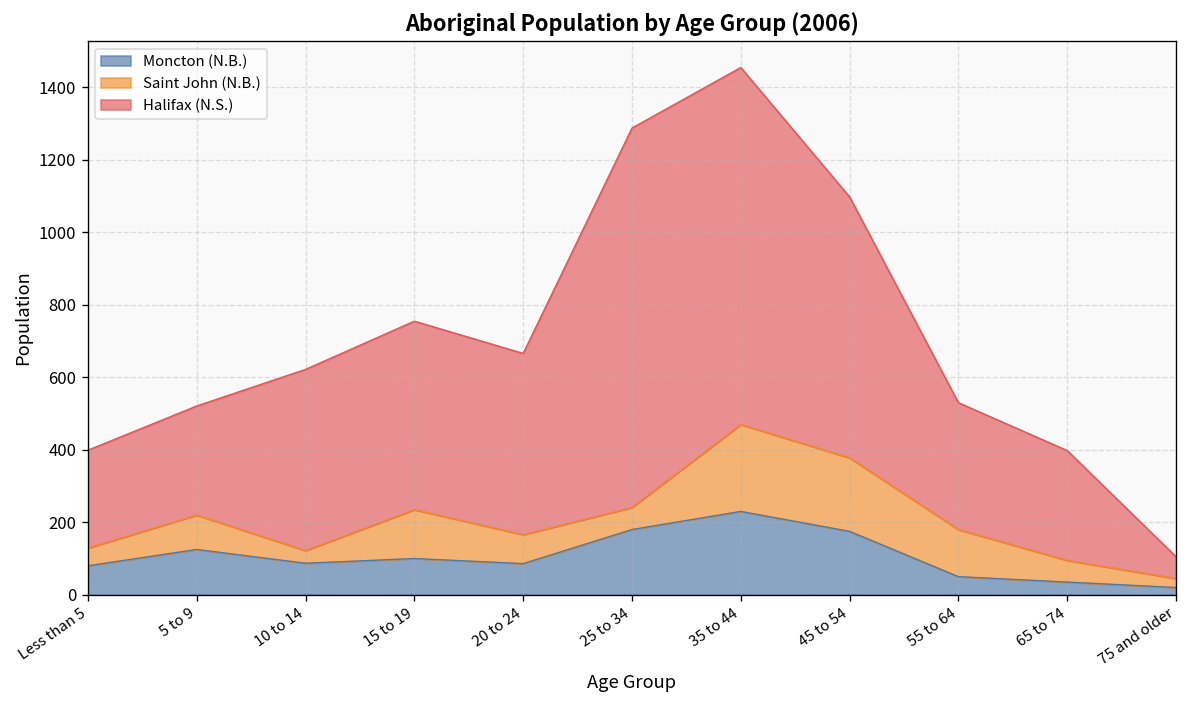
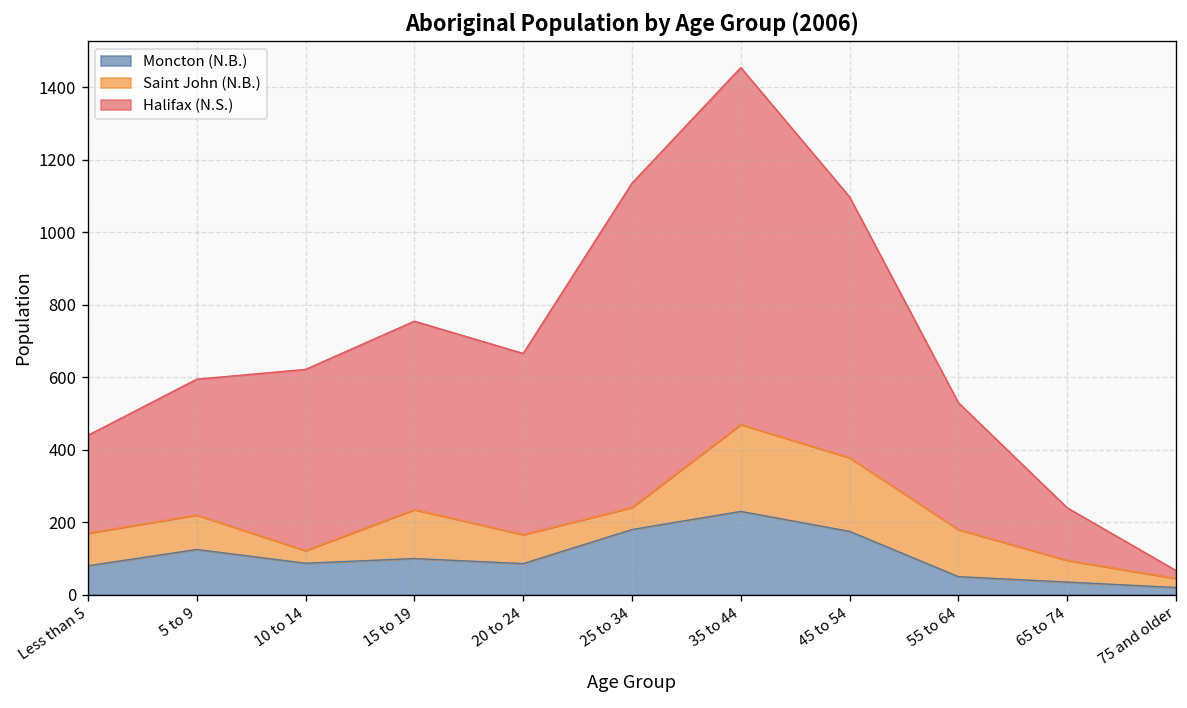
  {
    "Moncton (N.B.)": {
      "Less than 5": 80,
      "5 to 9": 130,
      "10 to 14": 90,
      "15 to 19": 100,
      "20 to 24": 90,
      "25 to 34": 180,
      "35 to 44": 230,
      "45 to 54": 180,
      "55 to 64": 50,
      "65 to 74": 40,
      "75 and older": 20
    },
    "Saint John (N.B.)": {
-     "Less than 5": 50,
+     "Less than 5": 90,
      "5 to 9": 100,
      "10 to 14": 40,
      "15 to 19": 140,
      "20 to 24": 80,
      "25 to 34": 60,
      "35 to 44": 240,
      "45 to 54": 200,
      "55 to 64": 130,
      "65 to 74": 60,
      "75 and older": 30
    },
    "Halifax (N.S.)": {
      "Less than 5": 270,
-     "5 to 9": 300,
+     "5 to 9": 380,
      "10 to 14": 500,
      "15 to 19": 520,
      "20 to 24": 500,
-     "25 to 34": 1050,
+     "25 to 34": 900,
      "35 to 44": 990,
      "45 to 54": 720,
      "55 to 64": 350,
-     "65 to 74": 300,
-     "75 and older": 60
+     "65 to 74": 150,
+     "75 and older": 20
    }
  }
